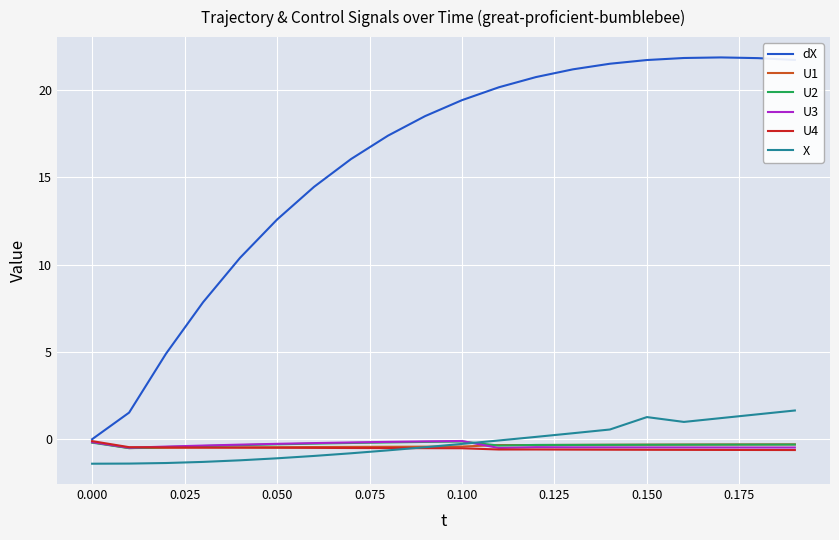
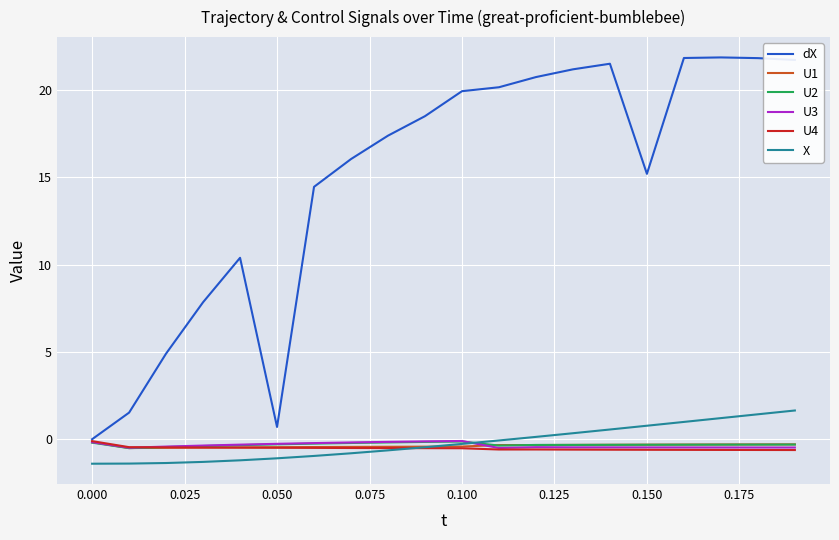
  {
    "dX": {
-     "0.050": 12.6,
-     "0.100": 19.4,
-     "0.150": 21.7
+     "0.050": 0.7,
+     "0.100": 19.9,
+     "0.150": 15.2
    },
    "X": {
      "0.000": -1.4,
      "0.050": -1.1,
-     "0.150": 1.3
+     "0.150": 0.8
    }
  }
